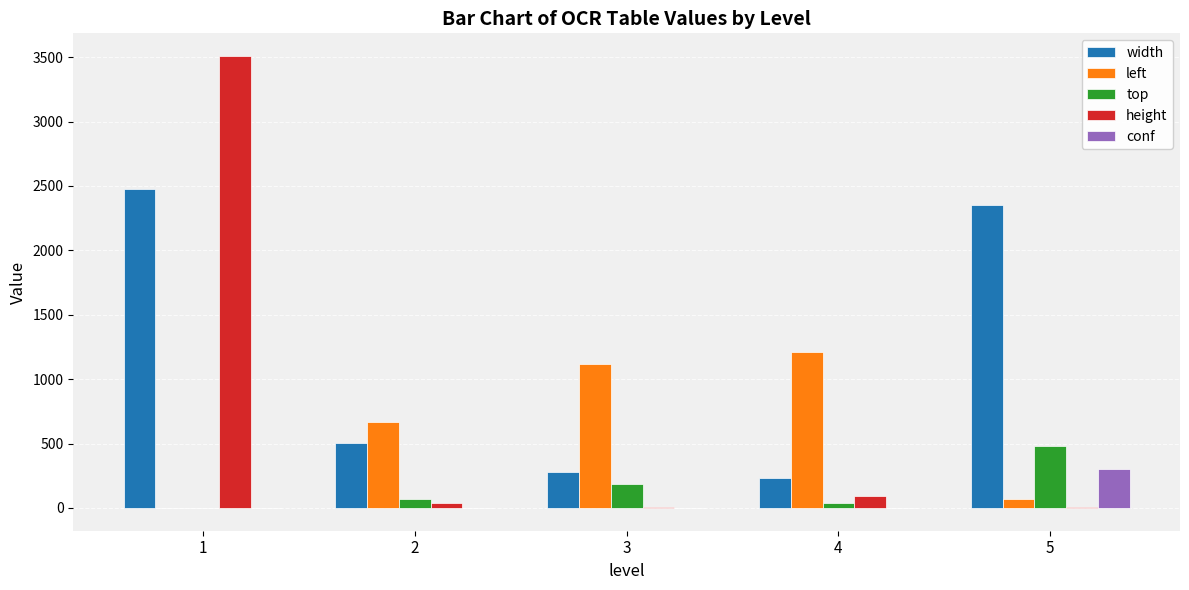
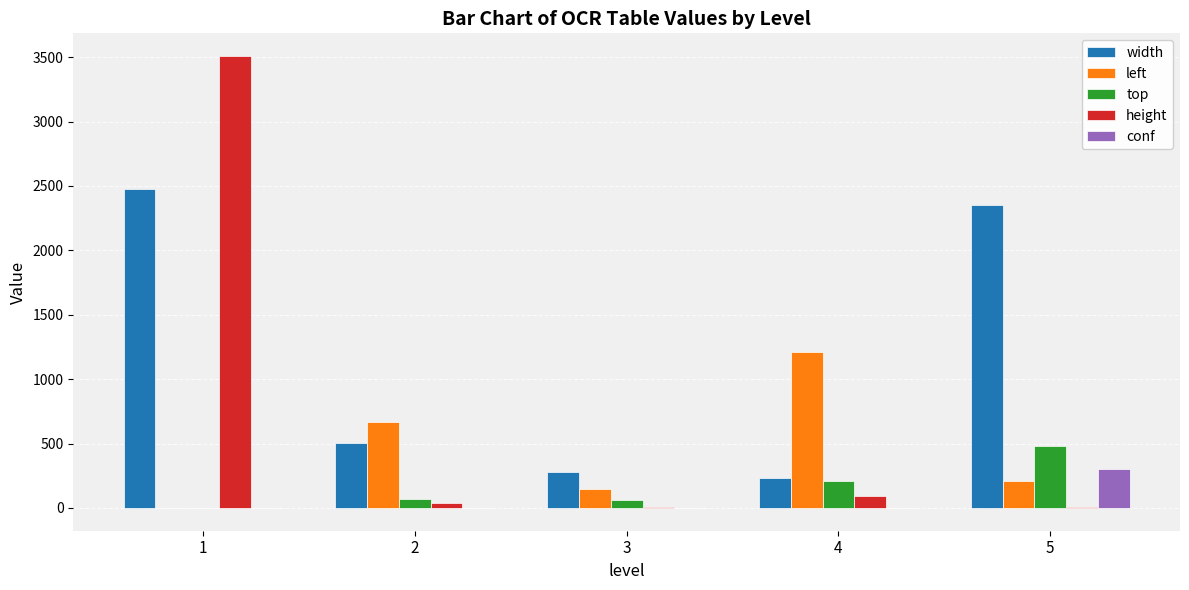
  {
    "width": {
      "1": 2480,
      "2": 500,
      "3": 280,
      "4": 230,
      "5": 2350
    },
    "left": {
      "1": 0,
      "2": 670,
-     "3": 1120,
+     "3": 150,
      "4": 1210,
-     "5": 70
+     "5": 210
    },
    "top": {
      "1": 0,
      "2": 70,
-     "3": 190,
-     "4": 40,
+     "3": 60,
+     "4": 210,
      "5": 480
    },
    "height": {
      "1": 3510,
      "2": 40,
      "4": 90
    },
    "conf": {
      "5": 300
    }
  }
